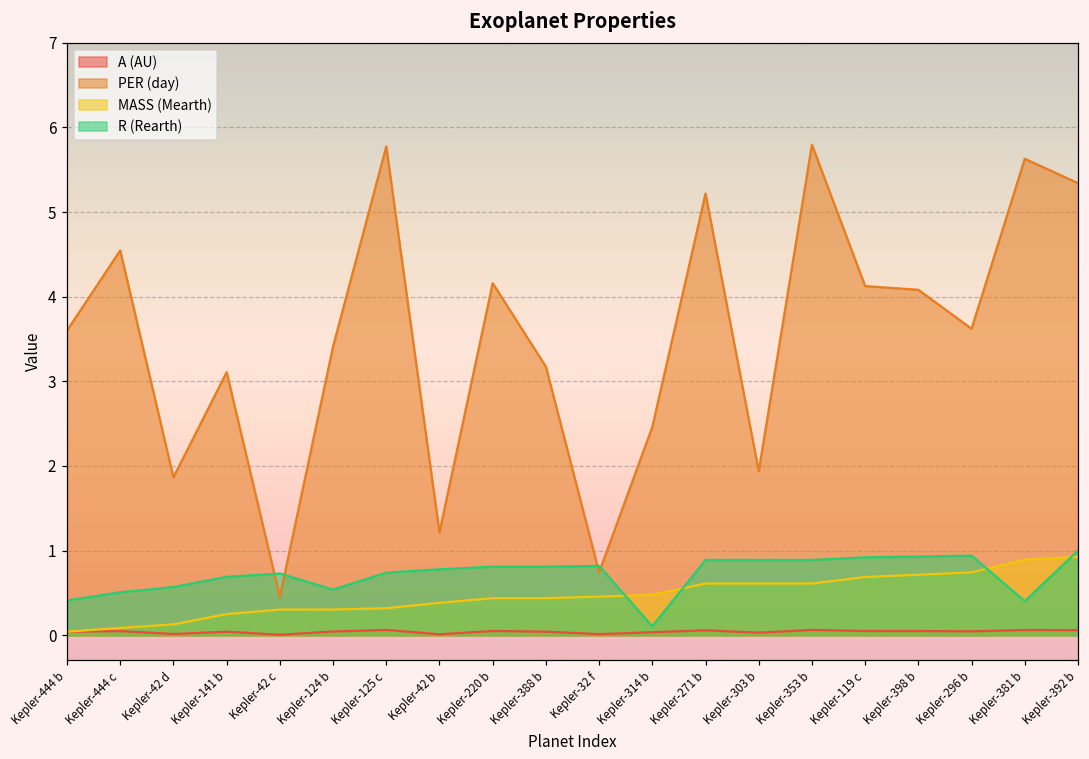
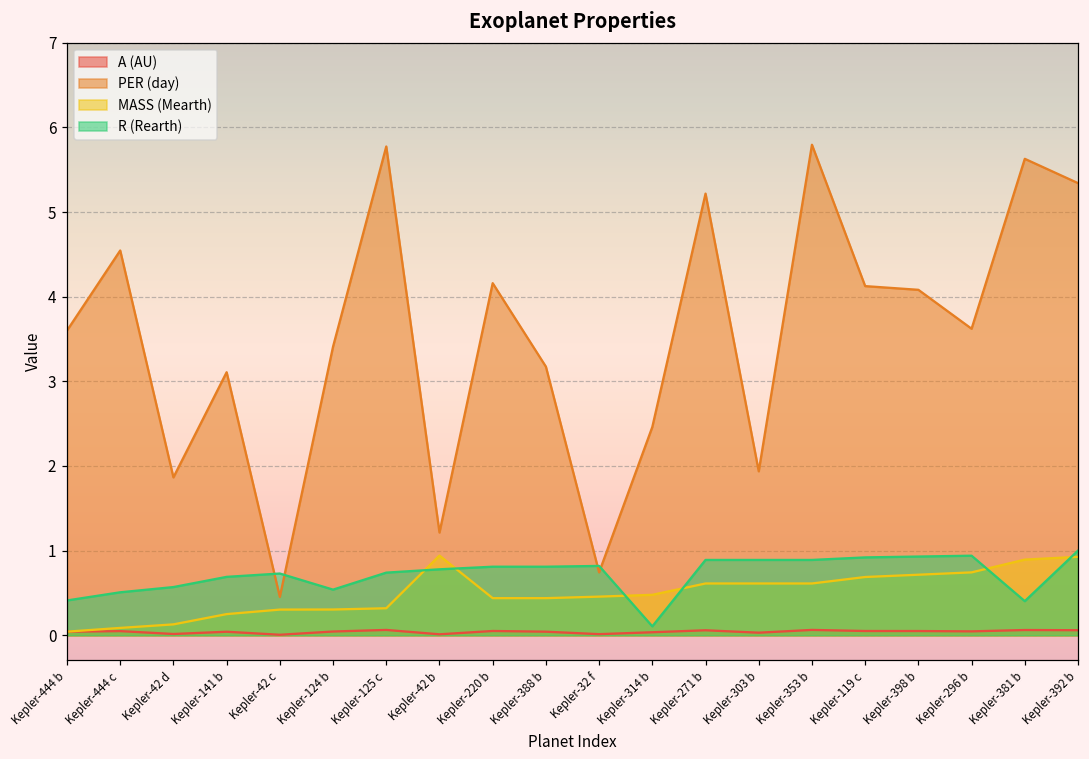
  {
    "MASS (Mearth)": {
      "Kepler-444 c": 0.1,
      "Kepler-42 d": 0.1,
      "Kepler-141 b": 0.2,
      "Kepler-42 c": 0.3,
      "Kepler-124 b": 0.3,
      "Kepler-125 c": 0.3,
-     "Kepler-42 b": 0.4,
+     "Kepler-42 b": 0.9,
      "Kepler-220 b": 0.4,
      "Kepler-388 b": 0.4,
      "Kepler-32 f": 0.5,
      "Kepler-314 b": 0.5,
      "Kepler-271 b": 0.6,
      "Kepler-303 b": 0.6,
      "Kepler-353 b": 0.6,
      "Kepler-119 c": 0.7,
      "Kepler-398 b": 0.7,
      "Kepler-296 b": 0.7,
      "Kepler-381 b": 0.9,
      "Kepler-392 b": 0.9
    },
    "R (Rearth)": {
      "Kepler-444 b": 0.4,
      "Kepler-444 c": 0.5,
      "Kepler-42 d": 0.6,
      "Kepler-141 b": 0.7,
      "Kepler-42 c": 0.7,
      "Kepler-124 b": 0.5,
      "Kepler-125 c": 0.7,
      "Kepler-42 b": 0.8,
      "Kepler-220 b": 0.8,
      "Kepler-388 b": 0.8,
      "Kepler-32 f": 0.8,
      "Kepler-314 b": 0.1,
      "Kepler-271 b": 0.9,
      "Kepler-303 b": 0.9,
      "Kepler-353 b": 0.9,
      "Kepler-119 c": 0.9,
      "Kepler-398 b": 0.9,
      "Kepler-296 b": 0.9,
      "Kepler-381 b": 0.4,
      "Kepler-392 b": 1.0
    }
  }
